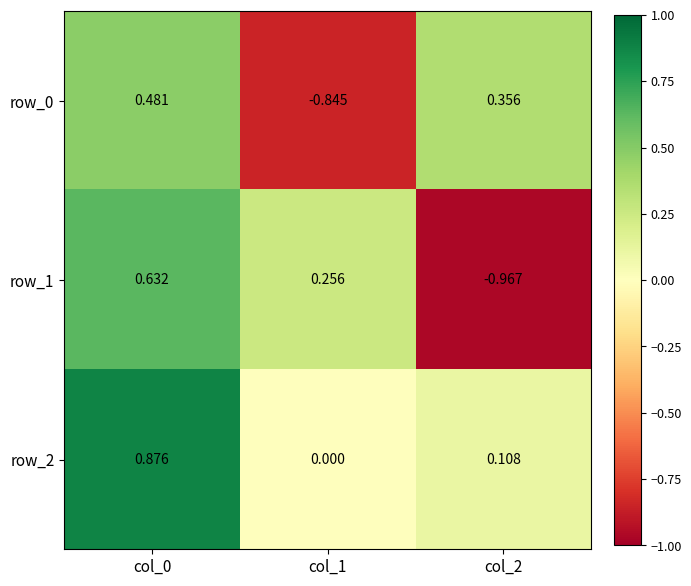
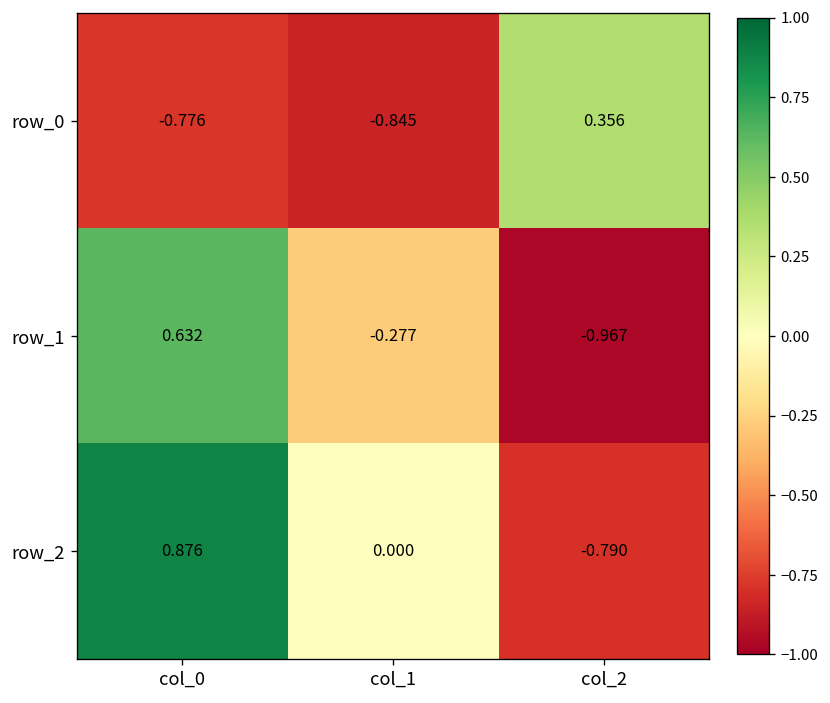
  {
    "row_0": {
-     "col_0": 0.481,
+     "col_0": -0.776,
      "col_1": -0.845,
      "col_2": 0.356
    },
    "row_1": {
      "col_0": 0.632,
-     "col_1": 0.256,
+     "col_1": -0.277,
      "col_2": -0.967
    },
    "row_2": {
      "col_0": 0.876,
      "col_1": 0.000,
-     "col_2": 0.108
+     "col_2": -0.790
    }
  }
